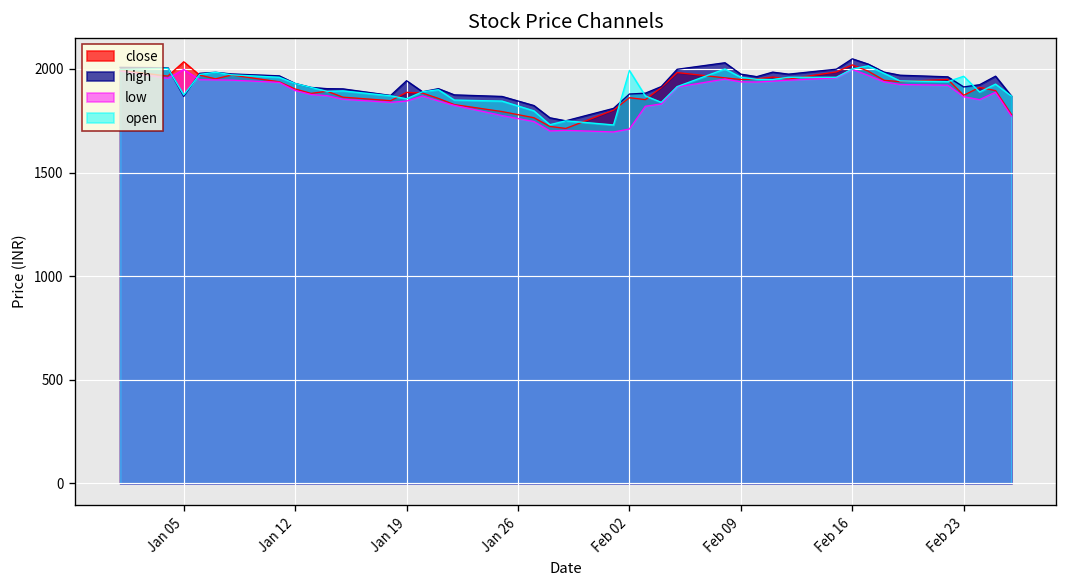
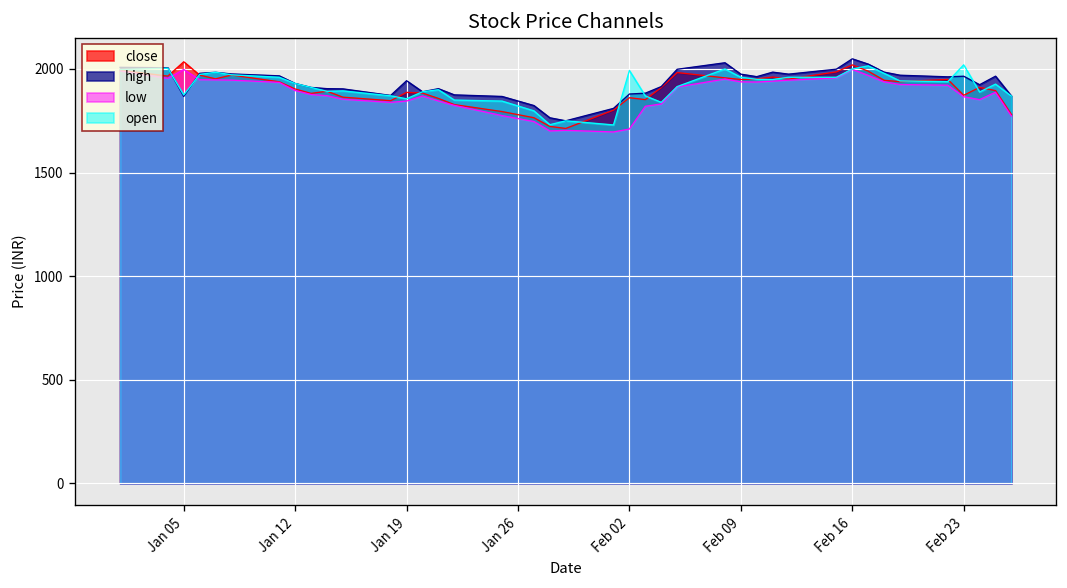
  {
    "close": {
      "Jan 05": 2030,
      "Jan 19": 1890,
      "Feb 02": 1860,
      "Feb 16": 2020
    },
    "high": {
      "Jan 19": 1940,
      "Feb 02": 1880,
      "Feb 09": 1980,
      "Feb 16": 2050,
-     "Feb 23": 1910
+     "Feb 23": 1970
    },
    "low": {
      "Jan 05": 2000,
      "Feb 02": 1710
    },
    "open": {
      "Feb 02": 1990,
-     "Feb 23": 1970
+     "Feb 23": 2020
    }
  }
